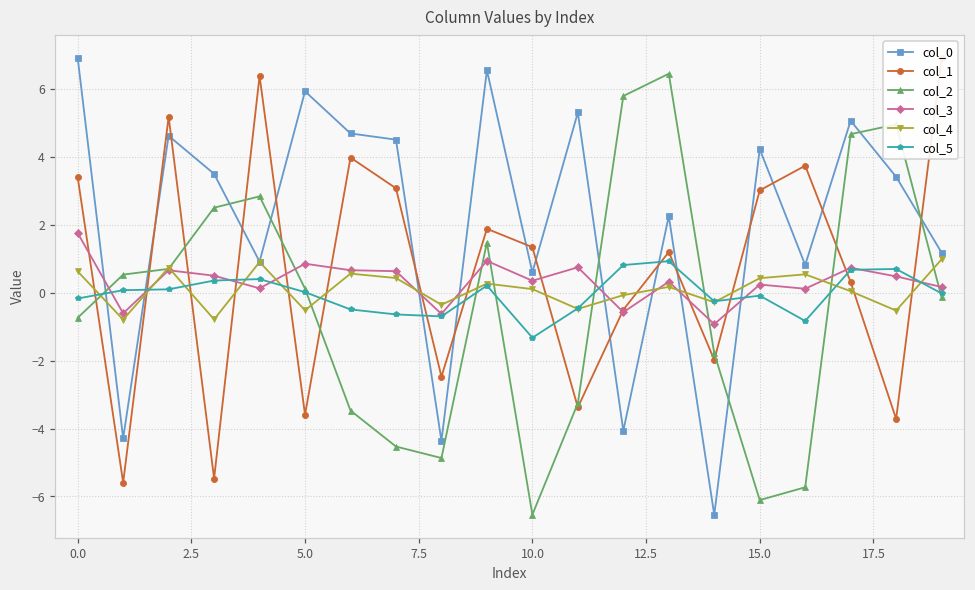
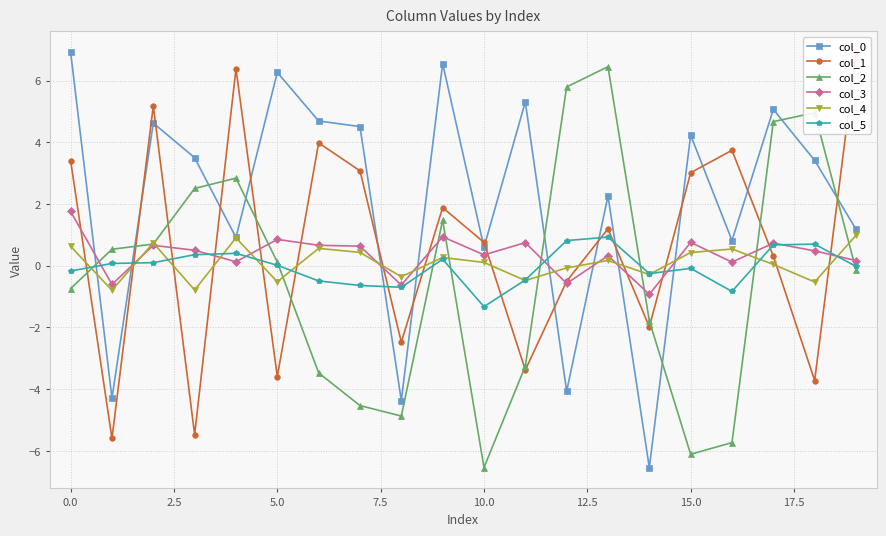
  {
    "col_0": {
      "0.0": 6.9,
-     "5.0": 5.9,
+     "5.0": 6.3,
      "10.0": 0.6,
      "15.0": 4.2
    },
    "col_1": {
      "0.0": 3.4,
      "5.0": -3.6,
-     "10.0": 1.3,
+     "10.0": 0.8,
      "15.0": 3.0
    },
    "col_2": {
      "0.0": -0.7,
      "5.0": 0.1,
      "10.0": -6.5,
      "15.0": -6.1
    },
    "col_3": {
      "0.0": 1.8,
      "5.0": 0.9,
      "10.0": 0.4,
-     "15.0": 0.2
+     "15.0": 0.8
    },
    "col_4": {
      "0.0": 0.6,
      "5.0": -0.5,
      "10.0": 0.1,
      "15.0": 0.4
    },
    "col_5": {
      "0.0": -0.2,
      "5.0": 0.0,
      "10.0": -1.3,
      "15.0": -0.1
    }
  }
